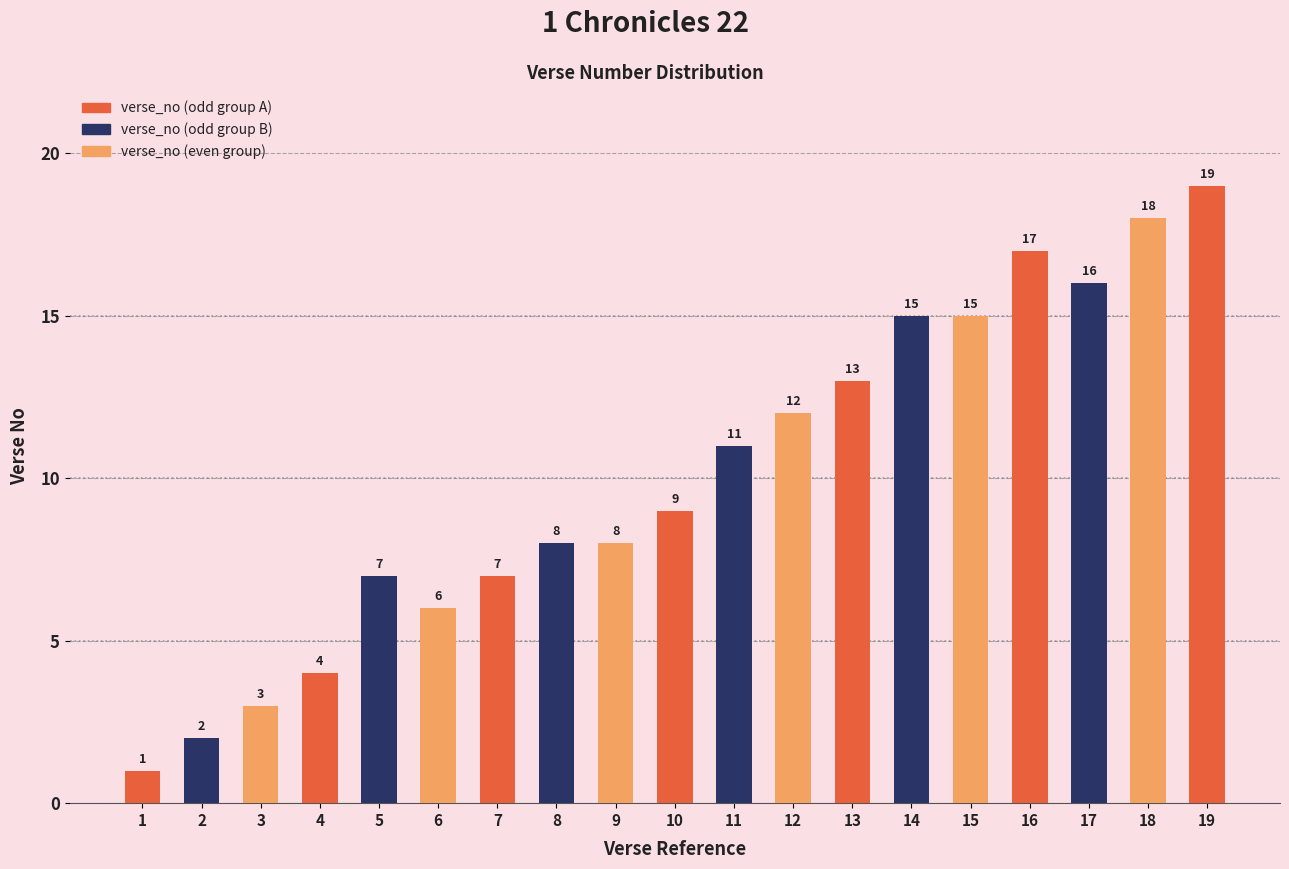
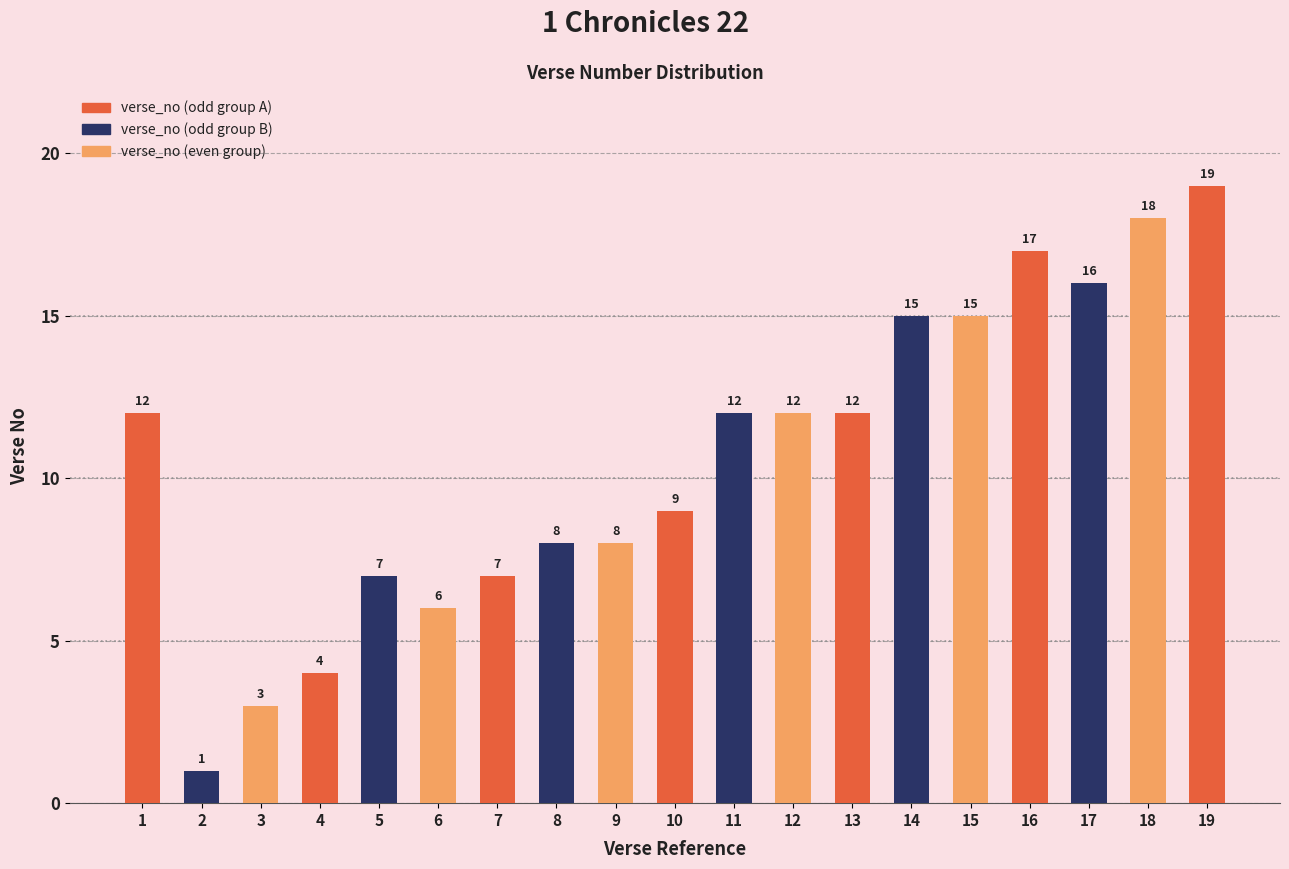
  {
-   "1": 1,
-   "2": 2,
+   "1": 12,
+   "2": 1,
    "3": 3,
    "4": 4,
    "5": 7,
    "6": 6,
    "7": 7,
    "8": 8,
    "9": 8,
    "10": 9,
-   "11": 11,
+   "11": 12,
    "12": 12,
-   "13": 13,
+   "13": 12,
    "14": 15,
    "15": 15,
    "16": 17,
    "17": 16,
    "18": 18,
    "19": 19
  }
